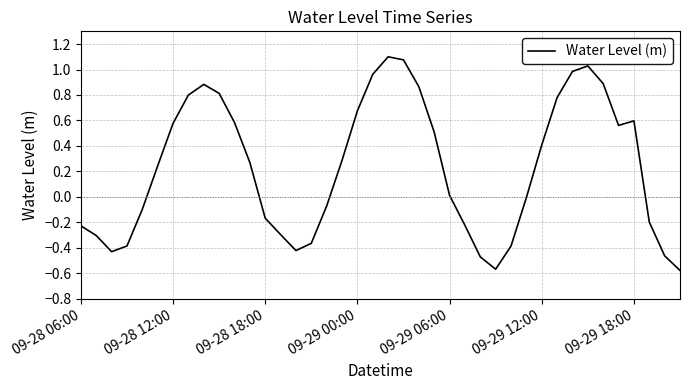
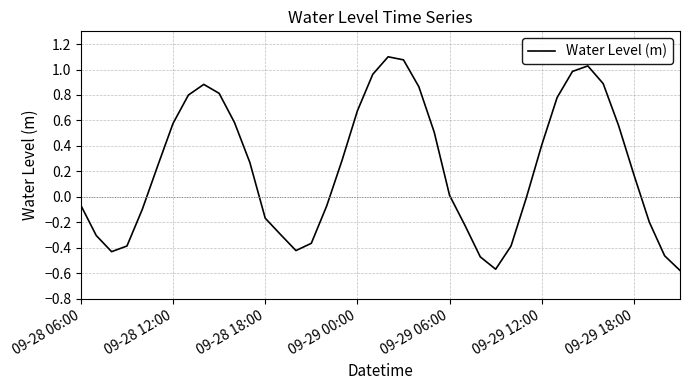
  {
-   "09-28 06:00": -0.23,
+   "09-28 06:00": -0.07,
    "09-28 12:00": 0.58,
    "09-28 18:00": -0.17,
    "09-29 00:00": 0.68,
    "09-29 06:00": 0.01,
    "09-29 12:00": 0.41,
-   "09-29 18:00": 0.60
+   "09-29 18:00": 0.17
  }
